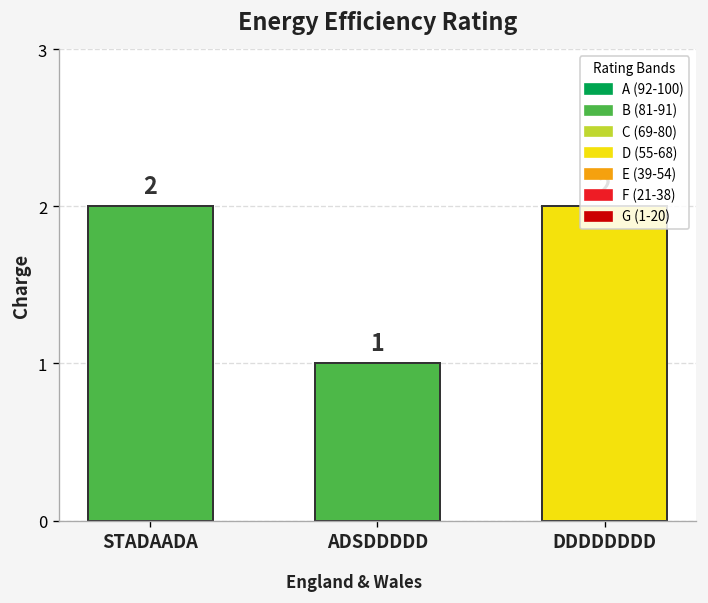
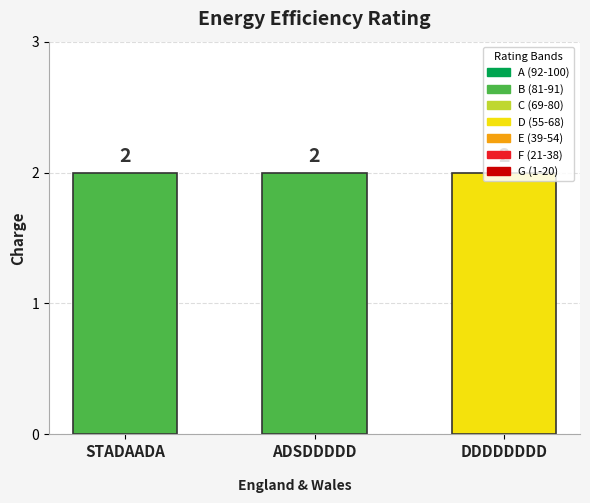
  {
    "STADAADA": 2,
-   "ADSDDDDD": 1
+   "ADSDDDDD": 2
  }
